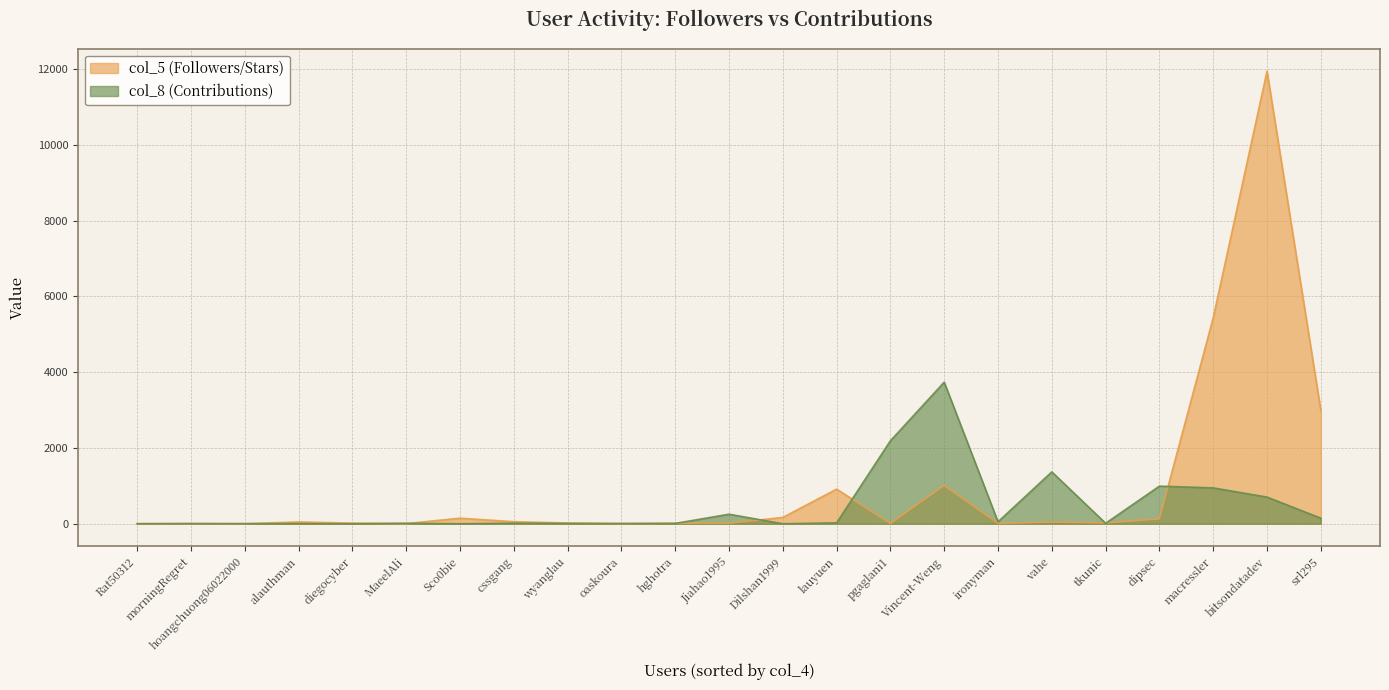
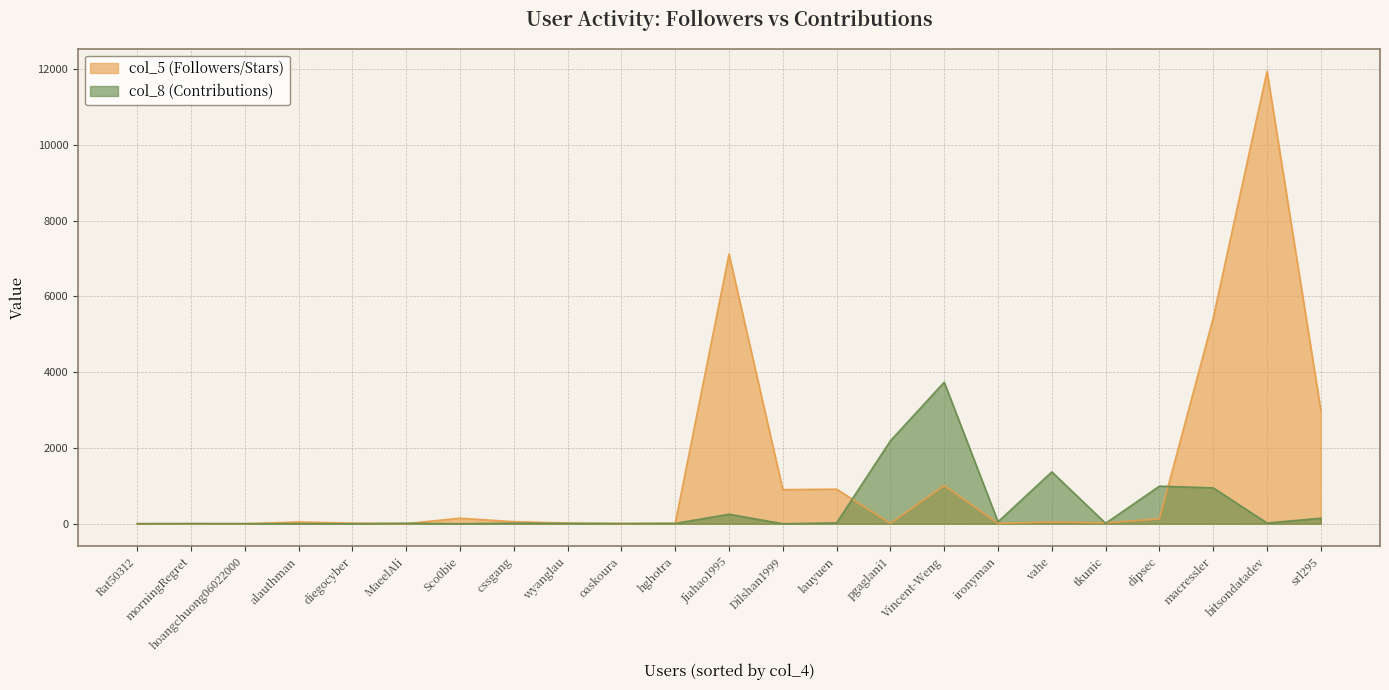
  {
    "col_5 (Followers/Stars)": {
      "Sco0bie": 100,
-     "Jiahao1995": 0,
-     "Dilshan1999": 200,
+     "Jiahao1995": 7100,
+     "Dilshan1999": 900,
      "lauyuen": 900,
      "pgaglani1": 0,
      "Vincent-Weng": 1000,
      "vahe": 0,
      "dipsec": 100,
      "macressler": 5400,
      "bitsondatadev": 11900,
      "srl295": 3000
    },
    "col_8 (Contributions)": {
      "Sco0bie": 0,
      "Jiahao1995": 300,
      "Dilshan1999": 0,
      "lauyuen": 0,
      "pgaglani1": 2200,
      "Vincent-Weng": 3700,
      "vahe": 1400,
      "dipsec": 1000,
      "macressler": 900,
-     "bitsondatadev": 700,
+     "bitsondatadev": 0,
      "srl295": 100
    }
  }
